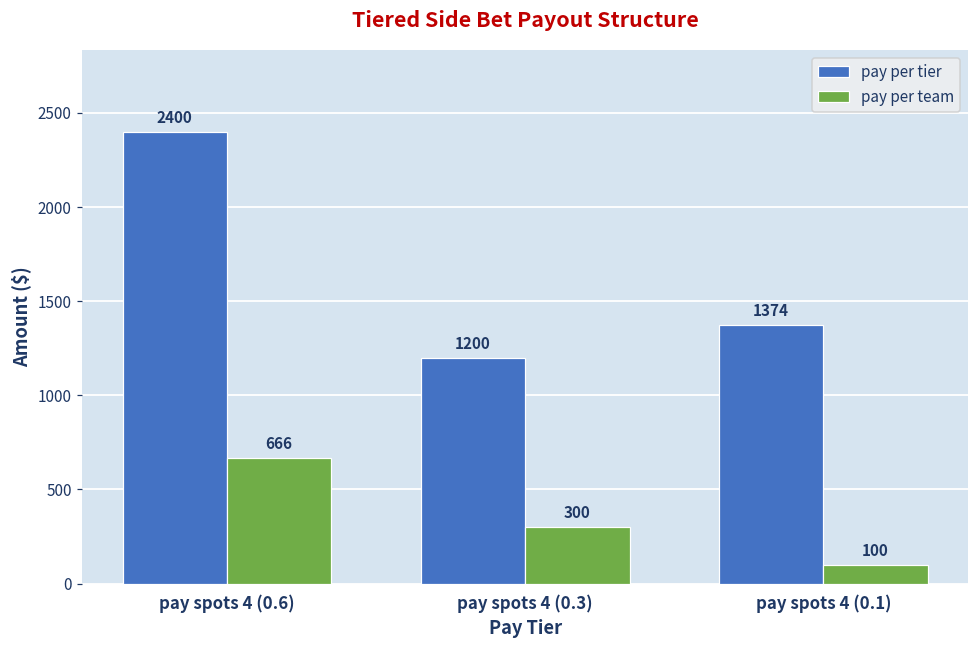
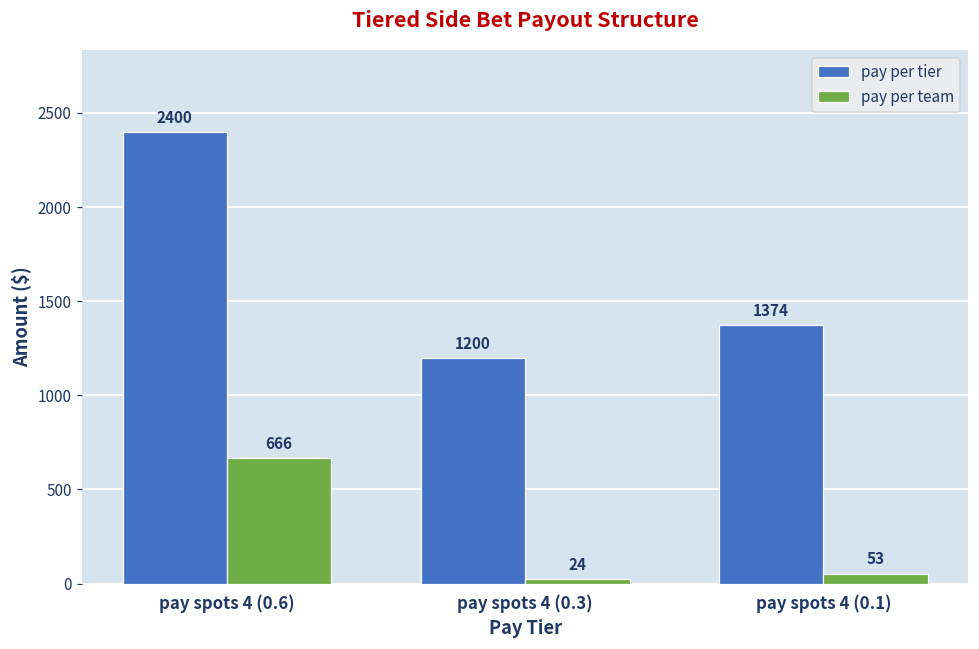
  {
    "pay per tier": {
      "pay spots 4 (0.6)": 2400,
      "pay spots 4 (0.3)": 1200,
      "pay spots 4 (0.1)": 1374
    },
    "pay per team": {
      "pay spots 4 (0.6)": 666,
-     "pay spots 4 (0.3)": 300,
-     "pay spots 4 (0.1)": 100
+     "pay spots 4 (0.3)": 24,
+     "pay spots 4 (0.1)": 53
    }
  }
